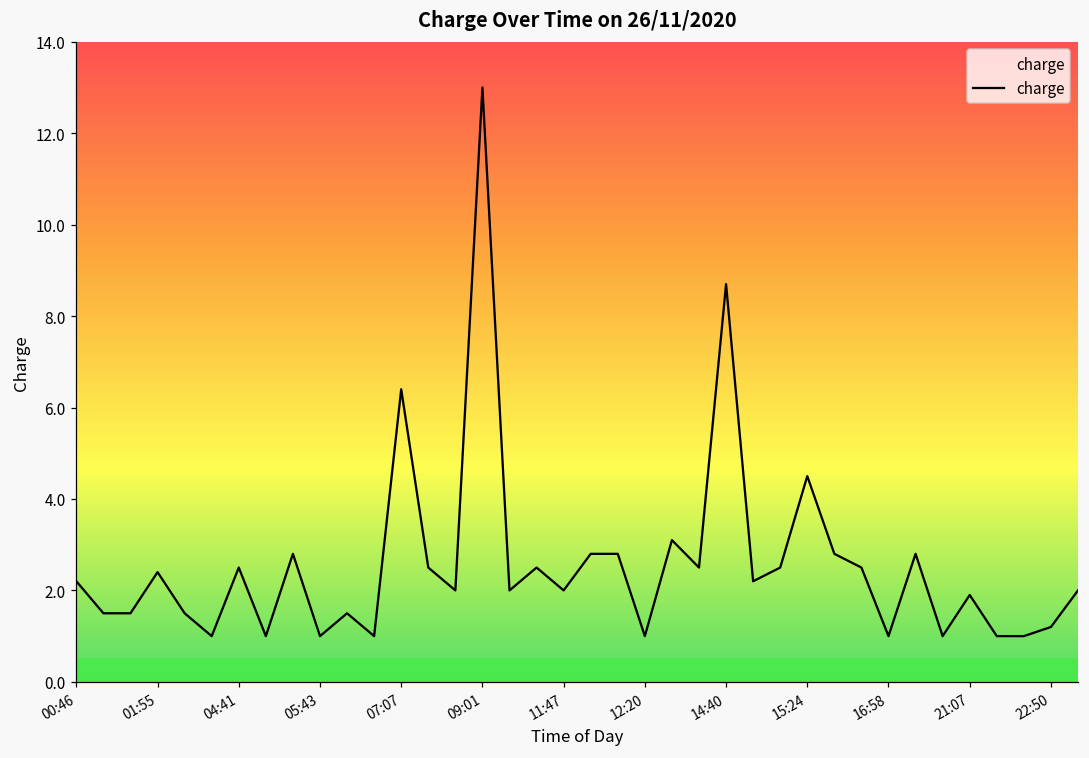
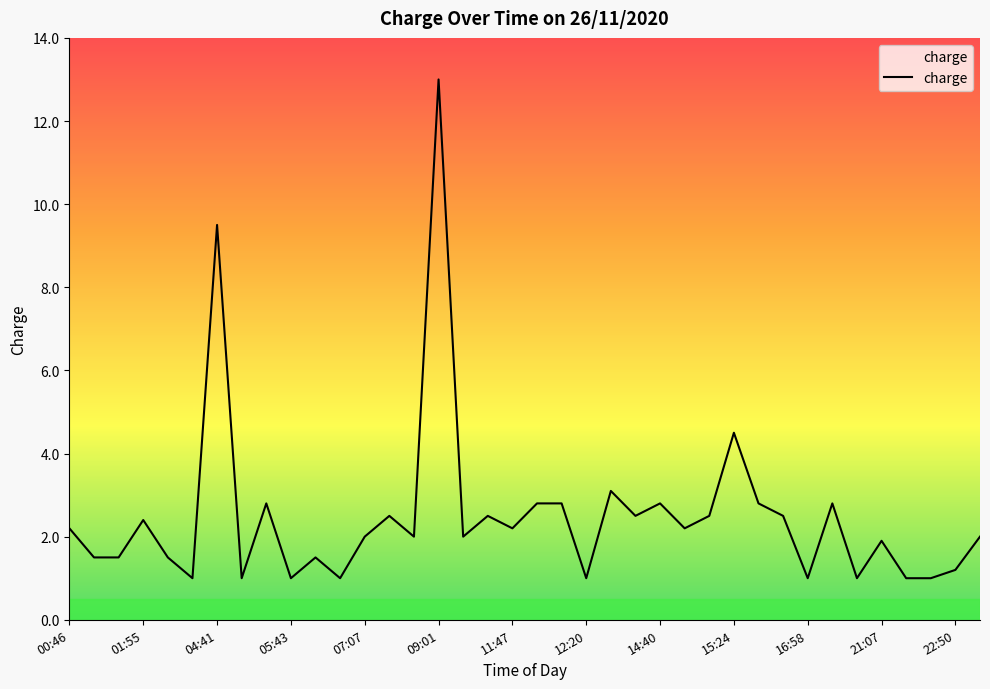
  {
    "00:46": 2.2,
    "01:55": 2.4,
-   "04:41": 2.5,
+   "04:41": 9.5,
    "05:43": 1.0,
-   "07:07": 6.4,
+   "07:07": 2.0,
    "09:01": 13.0,
-   "11:47": 2.0,
+   "11:47": 2.2,
    "12:20": 1.0,
-   "14:40": 8.7,
+   "14:40": 2.8,
    "15:24": 4.5,
    "16:58": 1.0,
    "21:07": 1.9,
    "22:50": 1.2
  }
